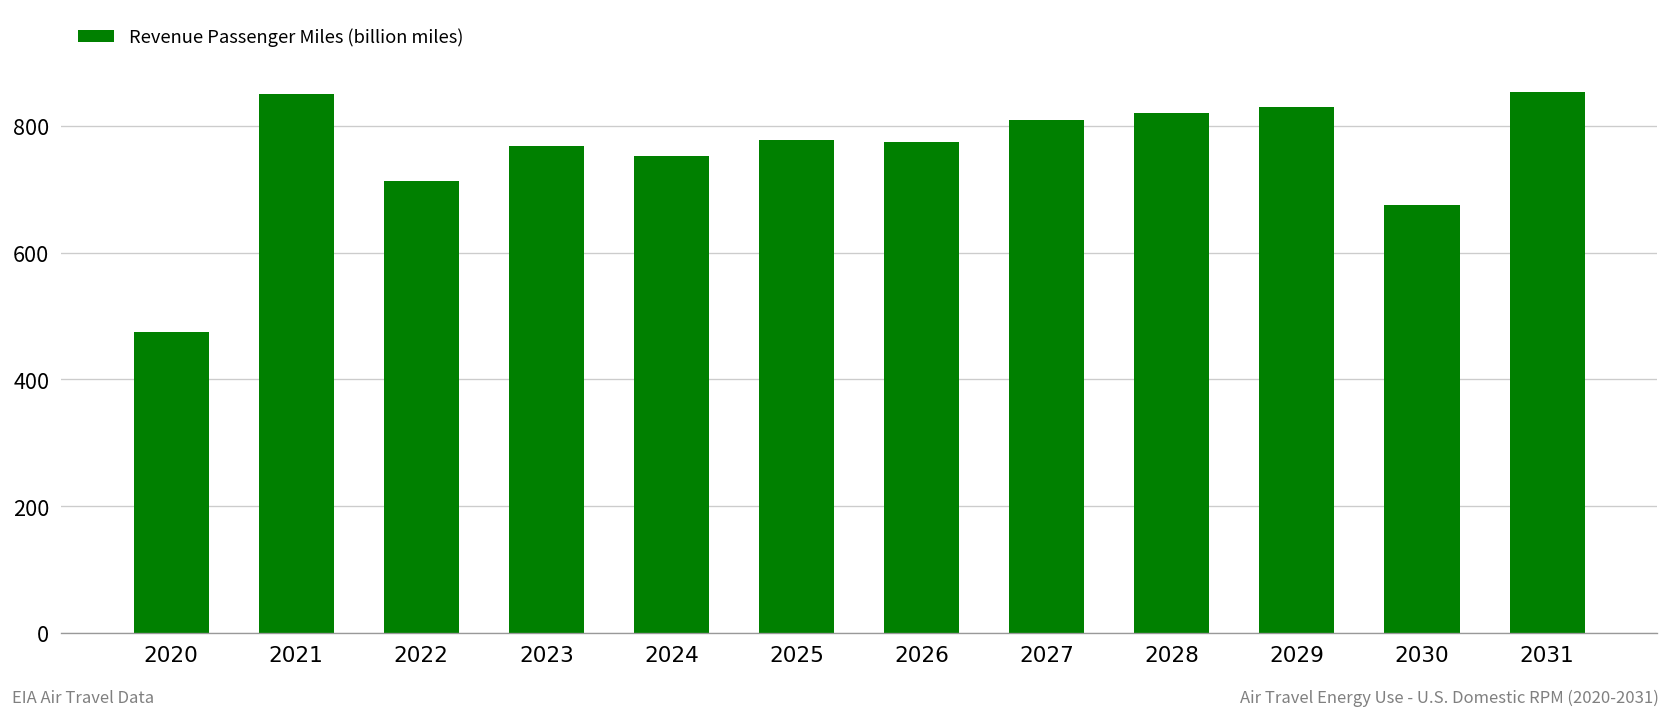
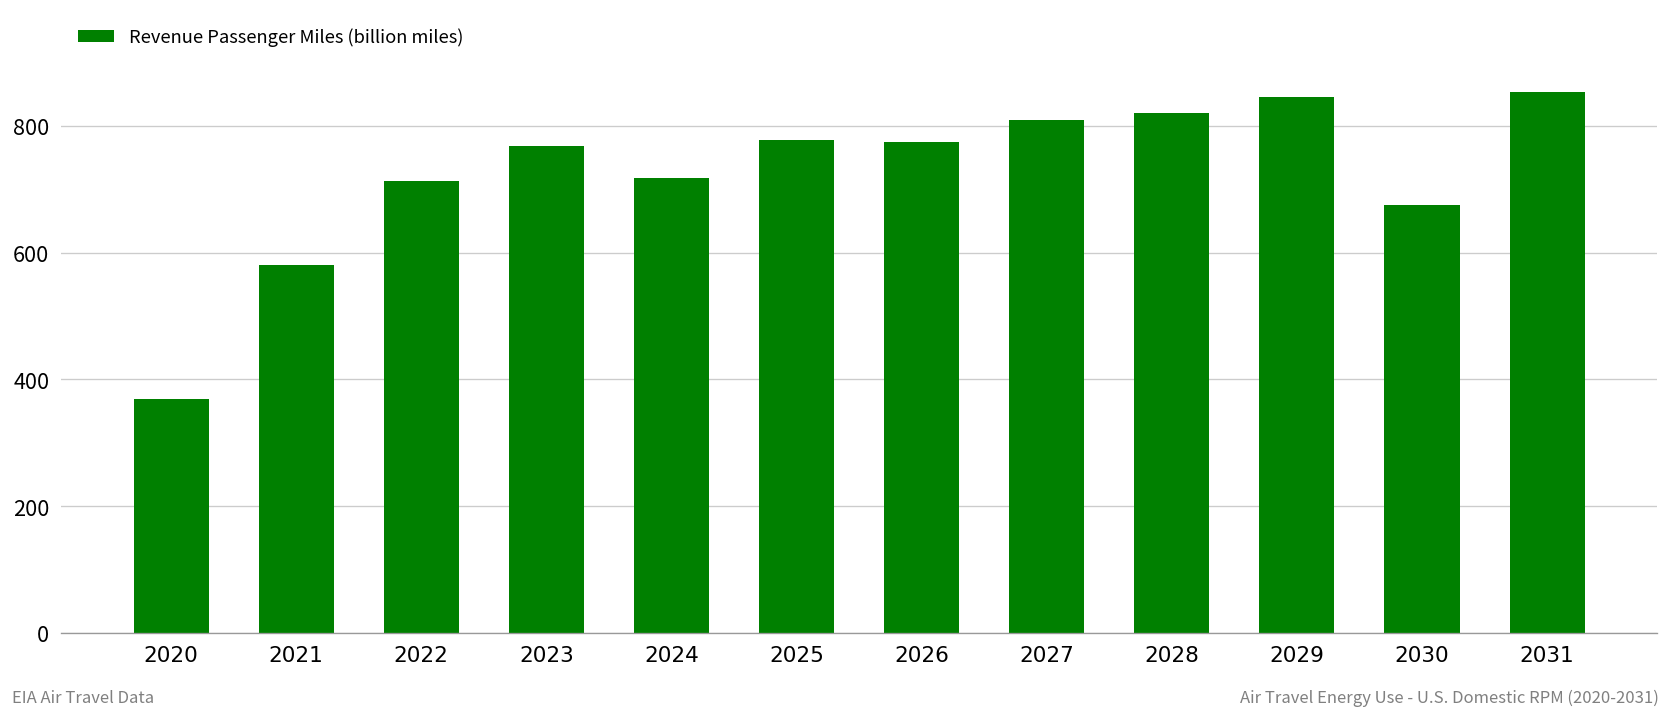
  {
-   "2020": 470,
-   "2021": 850,
+   "2020": 370,
+   "2021": 580,
    "2022": 710,
    "2023": 770,
-   "2024": 750,
+   "2024": 720,
    "2025": 780,
    "2026": 780,
    "2027": 810,
    "2028": 820,
-   "2029": 830,
+   "2029": 850,
    "2030": 670,
    "2031": 850
  }
